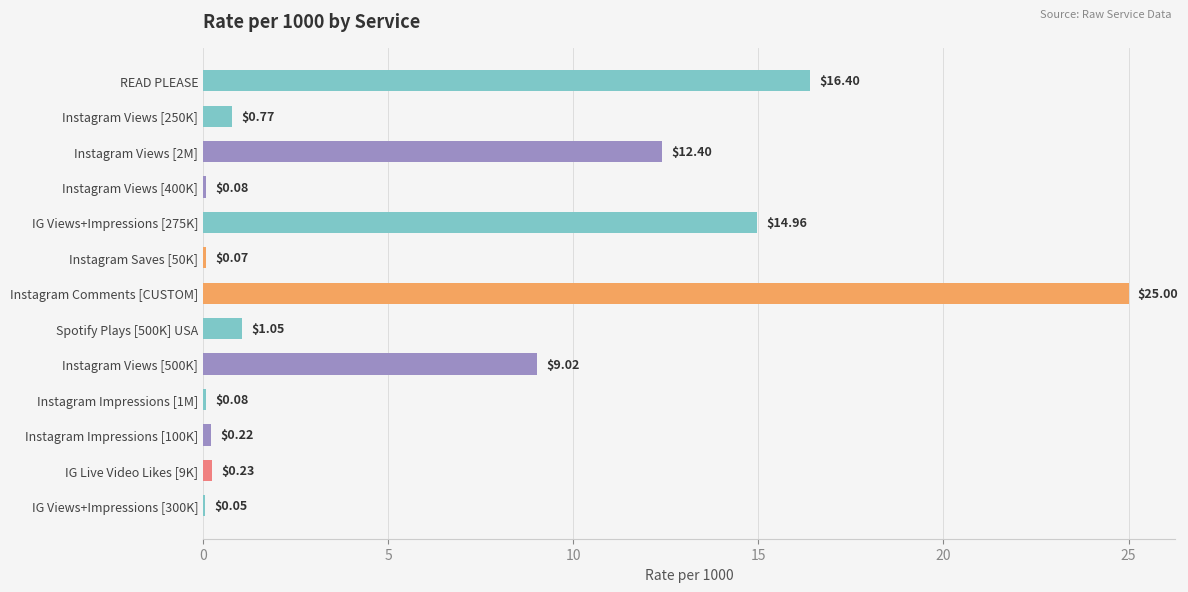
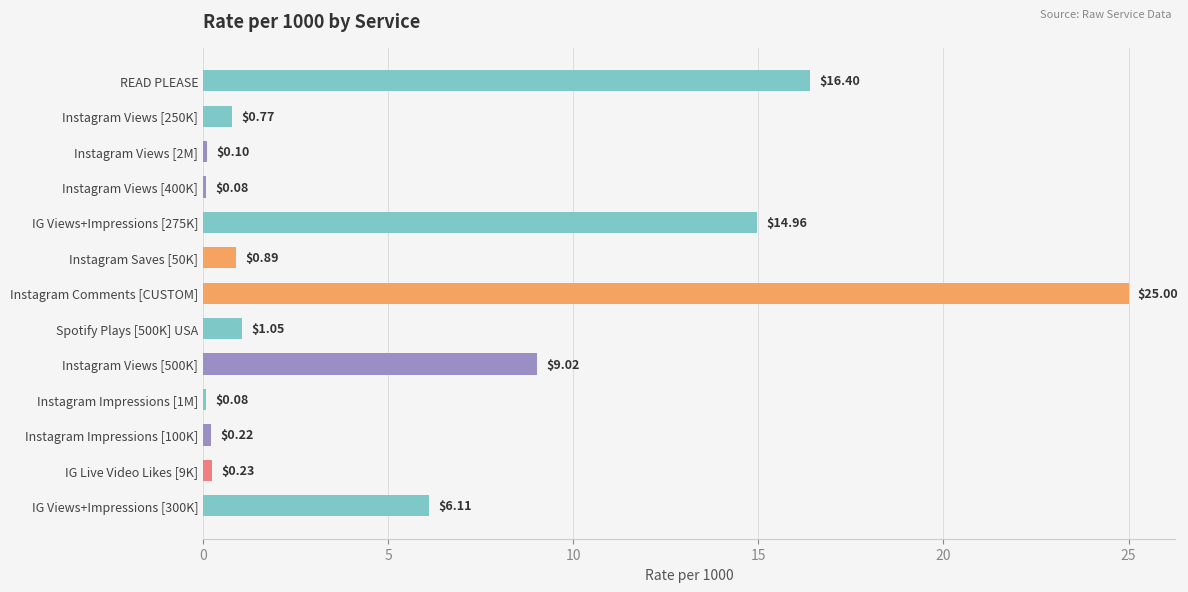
  {
    "READ PLEASE": "$16.40",
    "Instagram Views [250K]": "$0.77",
-   "Instagram Views [2M]": "$12.40",
+   "Instagram Views [2M]": "$0.10",
    "Instagram Views [400K]": "$0.08",
    "IG Views+Impressions [275K]": "$14.96",
-   "Instagram Saves [50K]": "$0.07",
+   "Instagram Saves [50K]": "$0.89",
    "Instagram Comments [CUSTOM]": "$25.00",
    "Spotify Plays [500K] USA": "$1.05",
    "Instagram Views [500K]": "$9.02",
    "Instagram Impressions [1M]": "$0.08",
    "Instagram Impressions [100K]": "$0.22",
    "IG Live Video Likes [9K]": "$0.23",
-   "IG Views+Impressions [300K]": "$0.05"
+   "IG Views+Impressions [300K]": "$6.11"
  }
